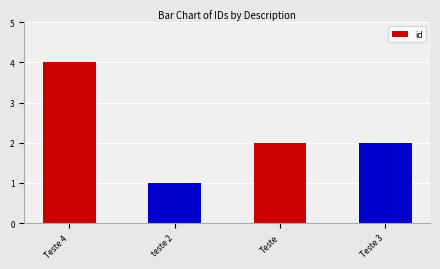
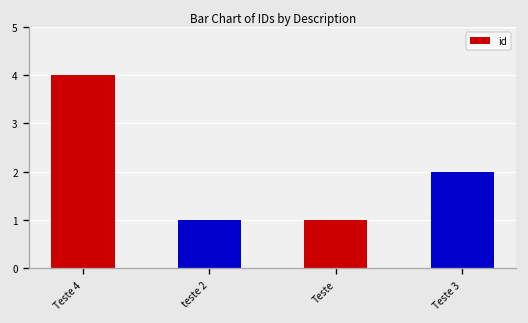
  {
    "Teste 4": 4,
    "teste 2": 1,
-   "Teste": 2,
+   "Teste": 1,
    "Teste 3": 2
  }
